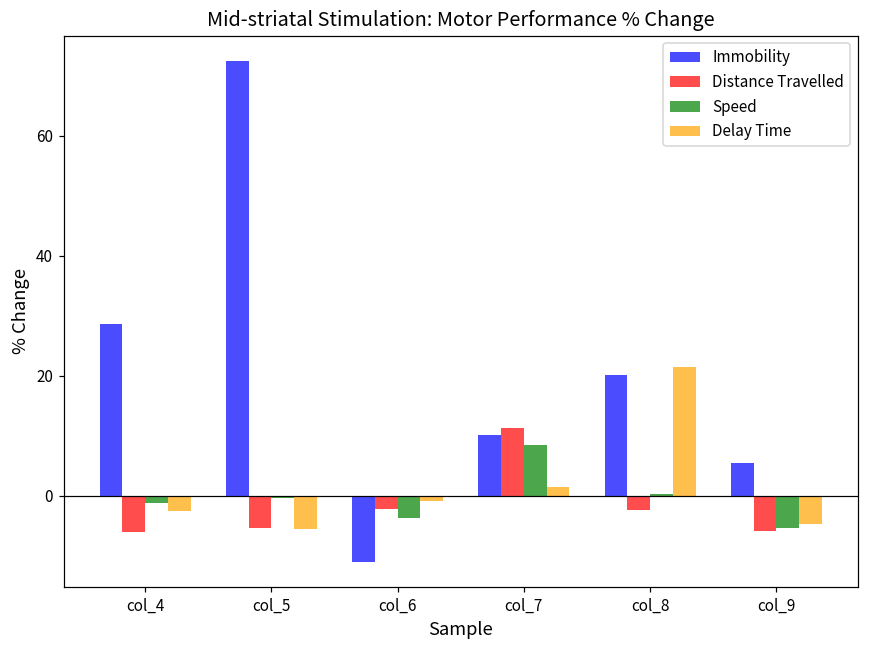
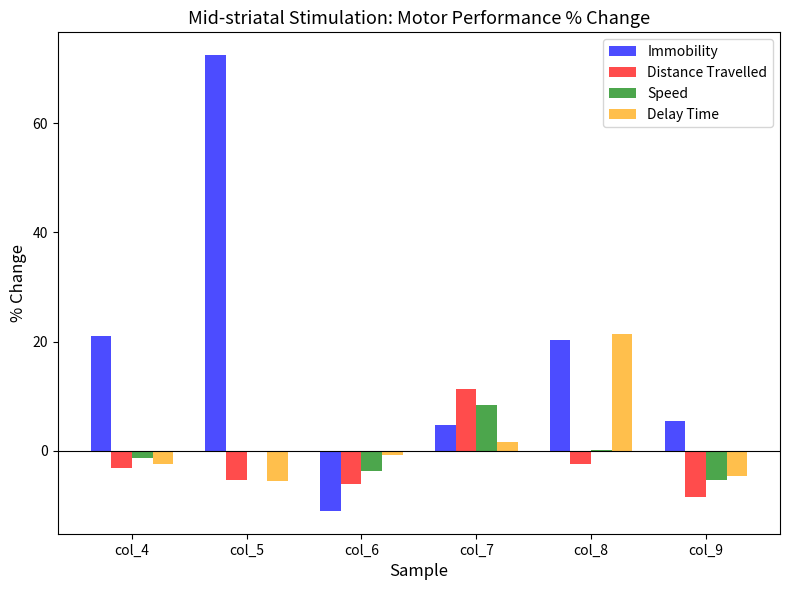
  {
    "Immobility": {
-     "col_4": 29,
+     "col_4": 21,
      "col_5": 72,
      "col_6": -11,
-     "col_7": 10,
+     "col_7": 5,
      "col_8": 20,
      "col_9": 5
    },
    "Distance Travelled": {
-     "col_4": -6,
+     "col_4": -3,
      "col_5": -5,
-     "col_6": -2,
+     "col_6": -6,
      "col_7": 11,
      "col_8": -2,
-     "col_9": -6
+     "col_9": -8
    },
    "Speed": {
      "col_4": -1,
      "col_6": -4,
      "col_7": 8,
      "col_9": -5
    },
    "Delay Time": {
      "col_4": -2,
      "col_5": -5,
      "col_6": -1,
      "col_7": 2,
      "col_8": 21,
      "col_9": -5
    }
  }
